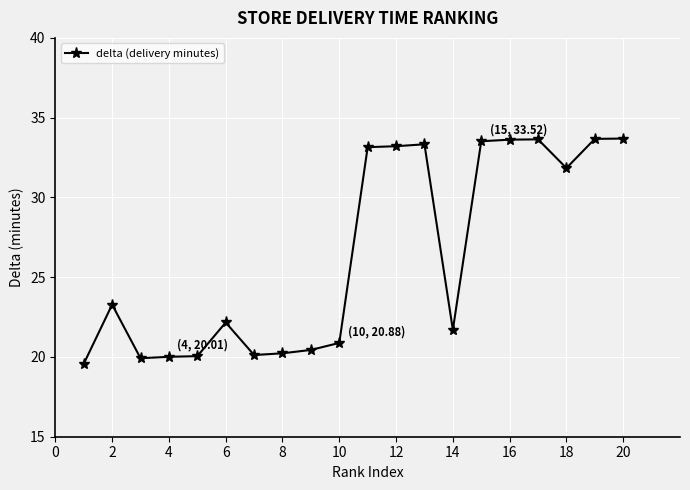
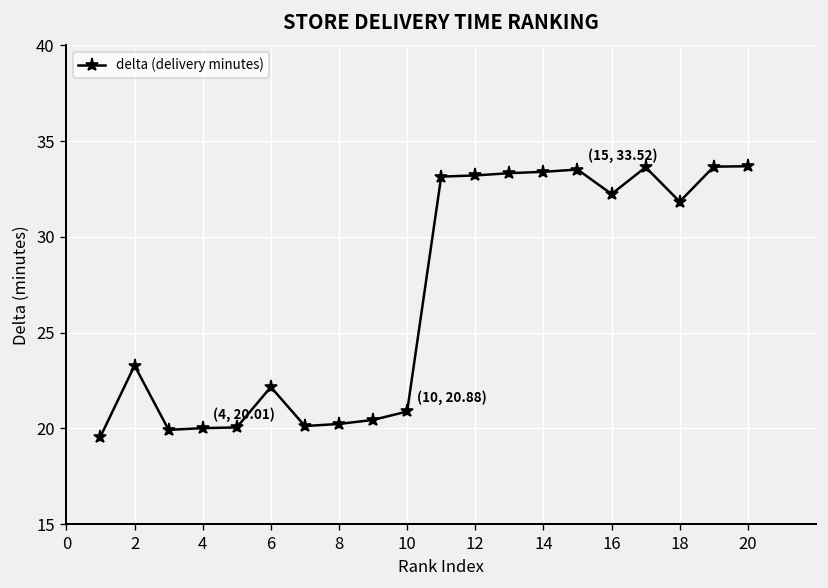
  {
    "2": 23.3,
    "6": 22.2,
    "8": 20.2,
    "12": 33.2,
-   "14": 21.7,
-   "16": 33.6,
+   "14": 33.4,
+   "16": 32.2,
    "18": 31.8,
    "20": 33.7
  }
